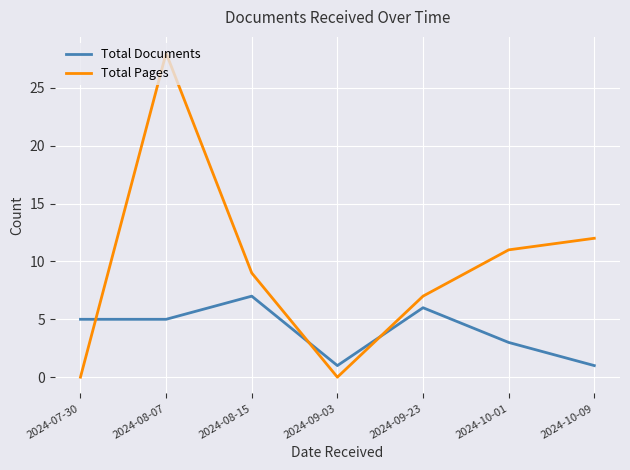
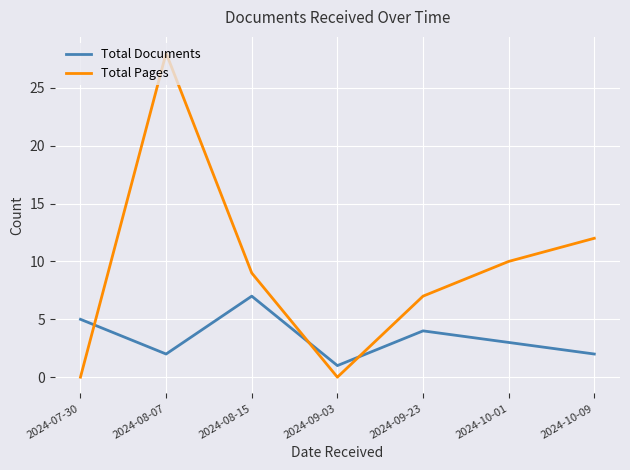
  {
    "Total Documents": {
      "2024-07-30": 5,
-     "2024-08-07": 5,
+     "2024-08-07": 2,
      "2024-08-15": 7,
      "2024-09-03": 1,
-     "2024-09-23": 6,
+     "2024-09-23": 4,
      "2024-10-01": 3,
-     "2024-10-09": 1
+     "2024-10-09": 2
    },
    "Total Pages": {
      "2024-07-30": 0,
      "2024-08-15": 9,
      "2024-09-03": 0,
      "2024-09-23": 7,
-     "2024-10-01": 11,
+     "2024-10-01": 10,
      "2024-10-09": 12
    }
  }
